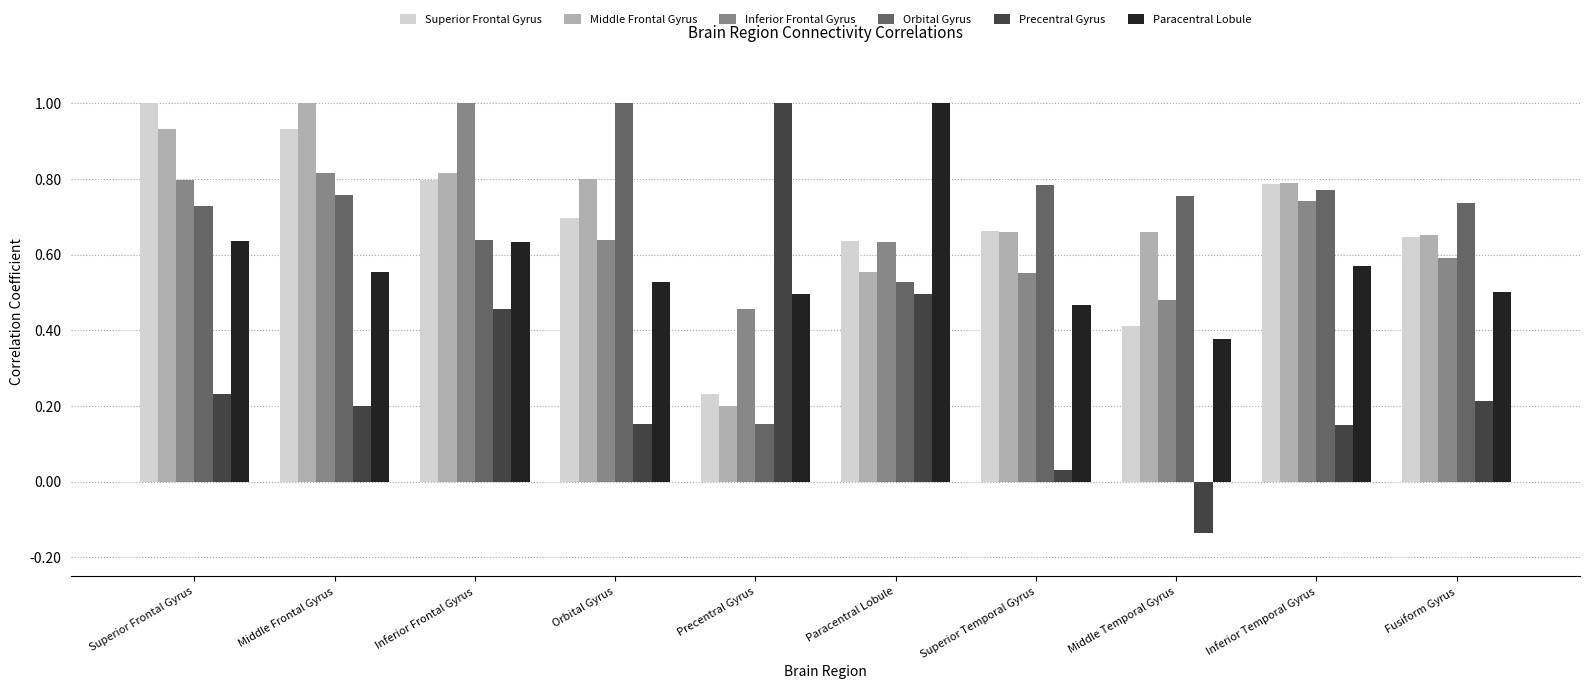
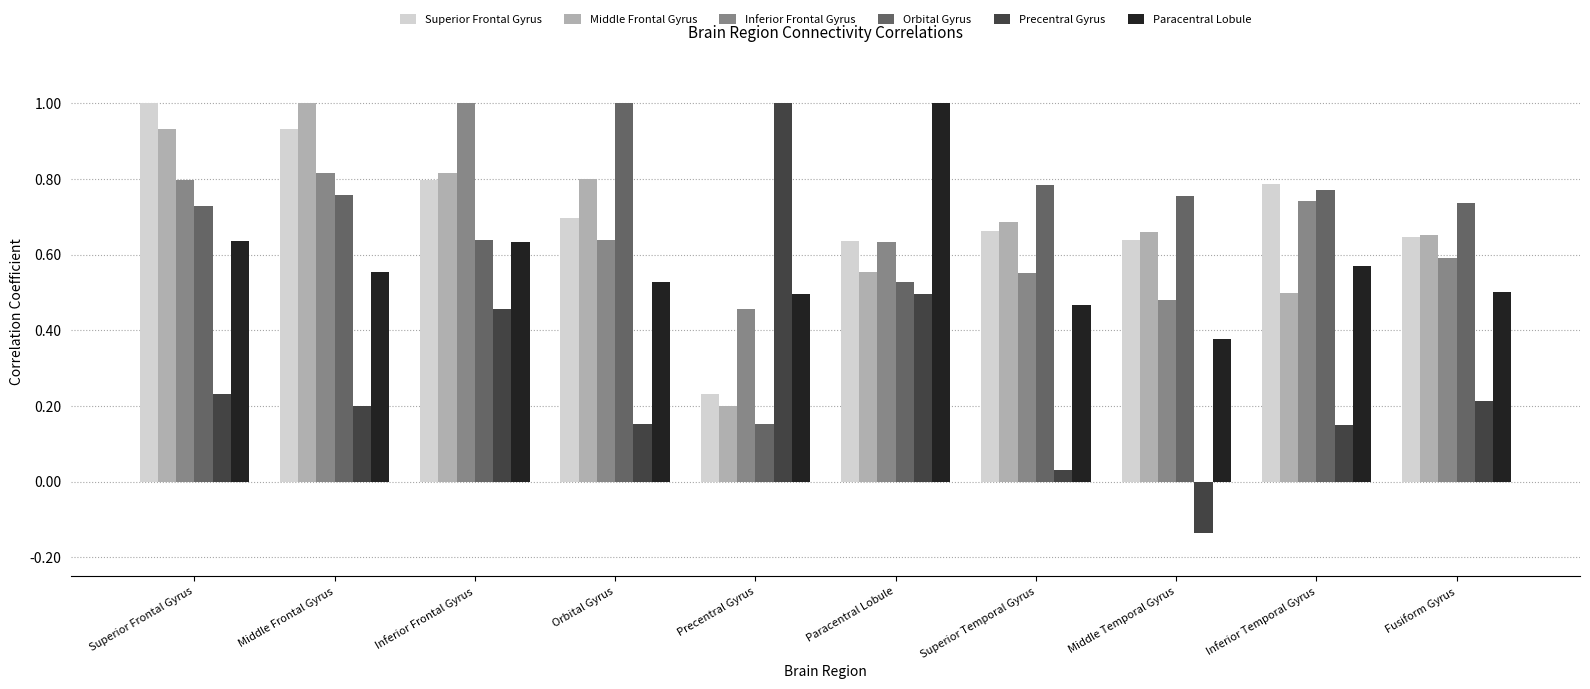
  {
    "Superior Frontal Gyrus": {
      "Superior Frontal Gyrus": 1.00,
      "Middle Frontal Gyrus": 0.93,
      "Inferior Frontal Gyrus": 0.80,
      "Orbital Gyrus": 0.70,
      "Precentral Gyrus": 0.23,
      "Paracentral Lobule": 0.64,
      "Superior Temporal Gyrus": 0.66,
-     "Middle Temporal Gyrus": 0.41,
+     "Middle Temporal Gyrus": 0.64,
      "Inferior Temporal Gyrus": 0.79,
      "Fusiform Gyrus": 0.65
    },
    "Middle Frontal Gyrus": {
      "Superior Frontal Gyrus": 0.93,
      "Middle Frontal Gyrus": 1.00,
      "Inferior Frontal Gyrus": 0.82,
      "Orbital Gyrus": 0.80,
      "Precentral Gyrus": 0.20,
      "Paracentral Lobule": 0.55,
-     "Superior Temporal Gyrus": 0.66,
+     "Superior Temporal Gyrus": 0.69,
      "Middle Temporal Gyrus": 0.66,
-     "Inferior Temporal Gyrus": 0.79,
+     "Inferior Temporal Gyrus": 0.50,
      "Fusiform Gyrus": 0.65
    }
  }
